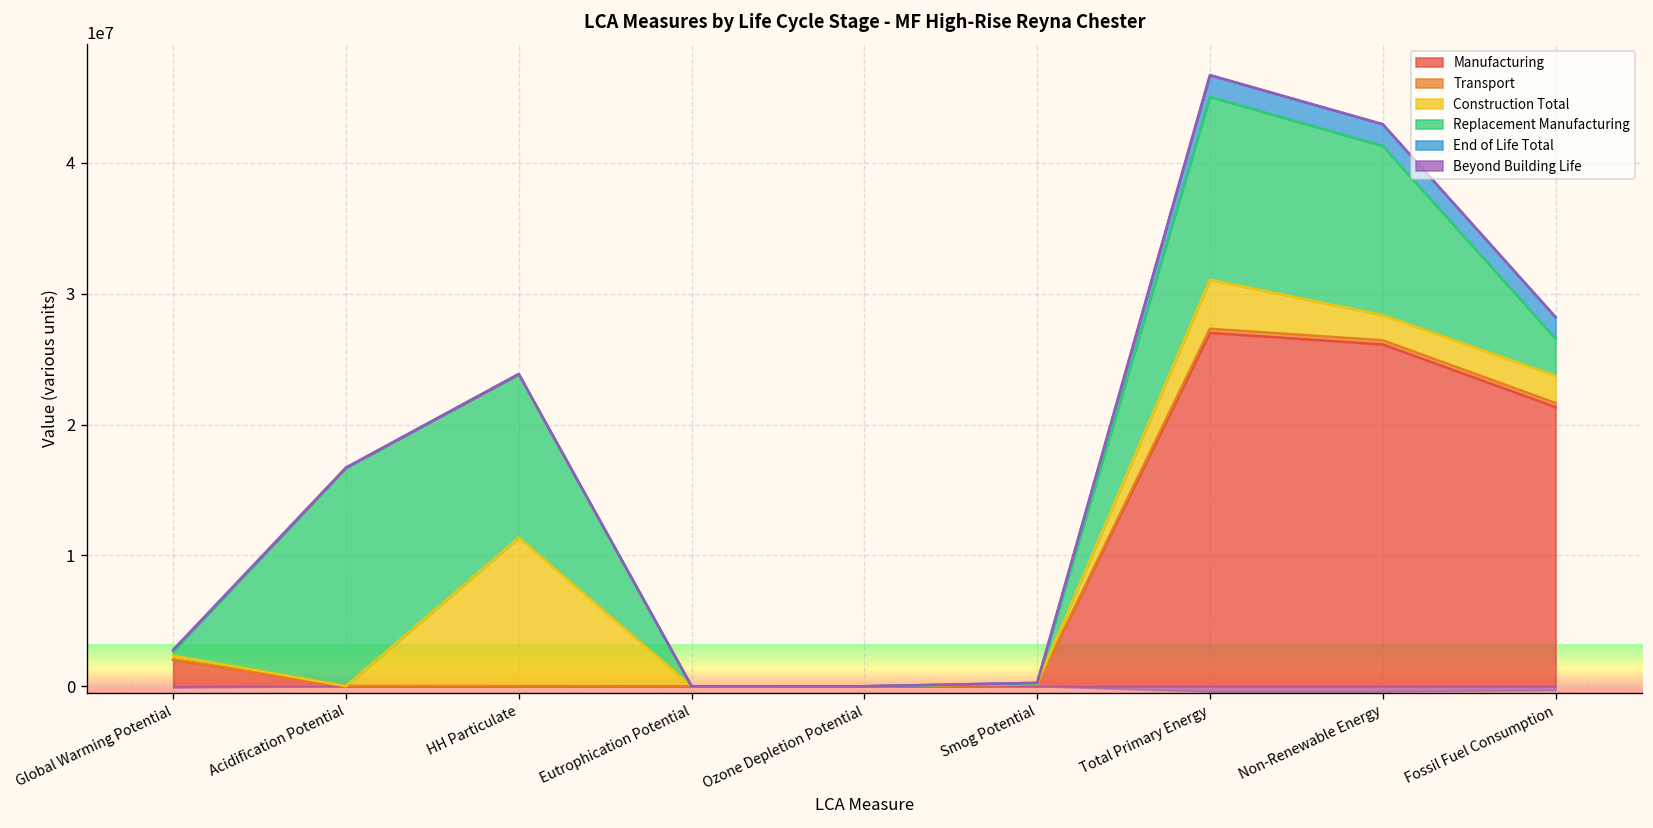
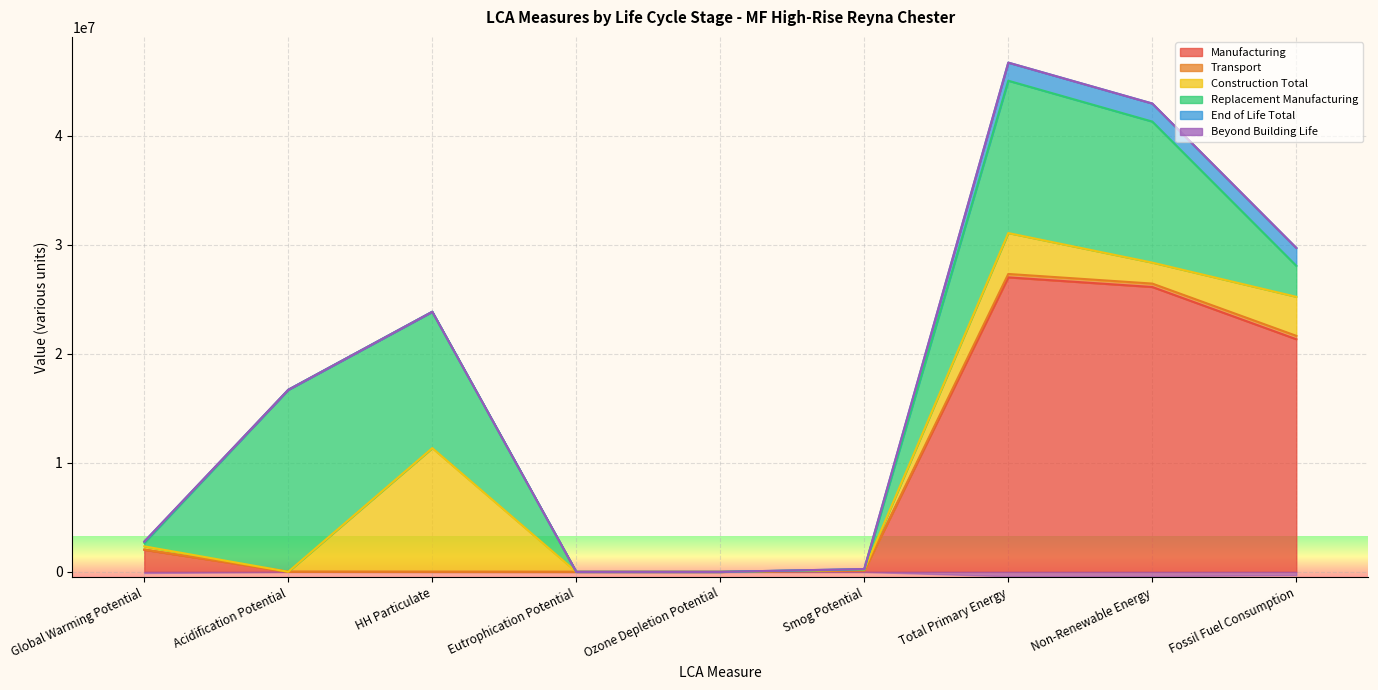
  {
    "Construction Total": {
      "Global Warming Potential": 300000,
      "HH Particulate": 11300000,
      "Total Primary Energy": 3700000,
      "Non-Renewable Energy": 1900000,
-     "Fossil Fuel Consumption": 2100000
+     "Fossil Fuel Consumption": 3600000
    },
    "Replacement Manufacturing": {
      "Total Primary Energy": 14000000,
      "Non-Renewable Energy": 12900000,
      "Fossil Fuel Consumption": 2800000
    }
  }
